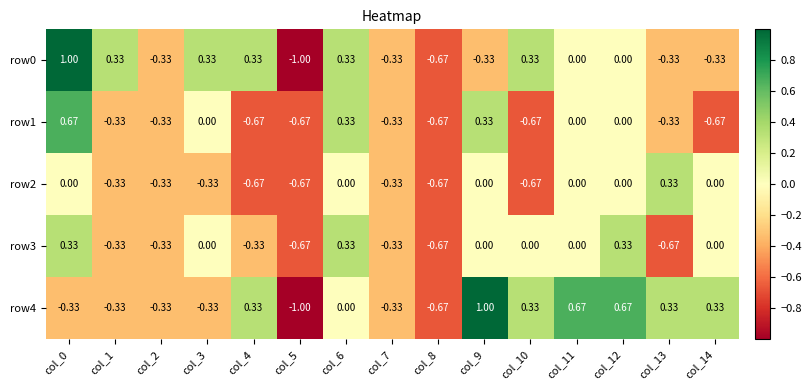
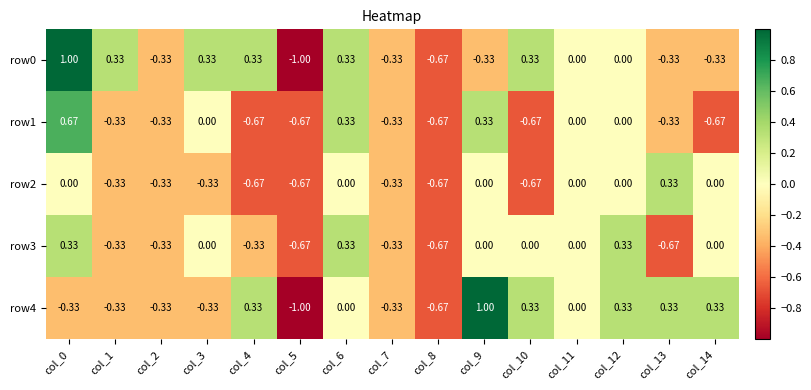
  {
    "row0": {
      "col_0": 1.00,
      "col_1": 0.33,
      "col_2": -0.33,
      "col_3": 0.33,
      "col_4": 0.33,
      "col_5": -1.00,
      "col_6": 0.33,
      "col_7": -0.33,
      "col_8": -0.67,
      "col_9": -0.33,
      "col_10": 0.33,
      "col_11": 0.00,
      "col_12": 0.00,
      "col_13": -0.33,
      "col_14": -0.33
    },
    "row1": {
      "col_0": 0.67,
      "col_1": -0.33,
      "col_2": -0.33,
      "col_3": 0.00,
      "col_4": -0.67,
      "col_5": -0.67,
      "col_6": 0.33,
      "col_7": -0.33,
      "col_8": -0.67,
      "col_9": 0.33,
      "col_10": -0.67,
      "col_11": 0.00,
      "col_12": 0.00,
      "col_13": -0.33,
      "col_14": -0.67
    },
    "row2": {
      "col_0": 0.00,
      "col_1": -0.33,
      "col_2": -0.33,
      "col_3": -0.33,
      "col_4": -0.67,
      "col_5": -0.67,
      "col_6": 0.00,
      "col_7": -0.33,
      "col_8": -0.67,
      "col_9": 0.00,
      "col_10": -0.67,
      "col_11": 0.00,
      "col_12": 0.00,
      "col_13": 0.33,
      "col_14": 0.00
    },
    "row3": {
      "col_0": 0.33,
      "col_1": -0.33,
      "col_2": -0.33,
      "col_3": 0.00,
      "col_4": -0.33,
      "col_5": -0.67,
      "col_6": 0.33,
      "col_7": -0.33,
      "col_8": -0.67,
      "col_9": 0.00,
      "col_10": 0.00,
      "col_11": 0.00,
      "col_12": 0.33,
      "col_13": -0.67,
      "col_14": 0.00
    },
    "row4": {
      "col_0": -0.33,
      "col_1": -0.33,
      "col_2": -0.33,
      "col_3": -0.33,
      "col_4": 0.33,
      "col_5": -1.00,
      "col_6": 0.00,
      "col_7": -0.33,
      "col_8": -0.67,
      "col_9": 1.00,
      "col_10": 0.33,
-     "col_11": 0.67,
-     "col_12": 0.67,
+     "col_11": 0.00,
+     "col_12": 0.33,
      "col_13": 0.33,
      "col_14": 0.33
    }
  }
